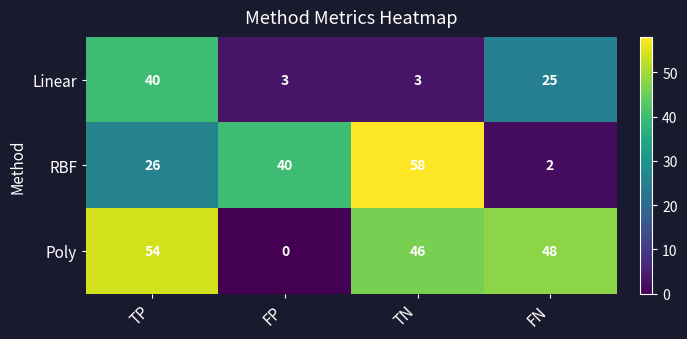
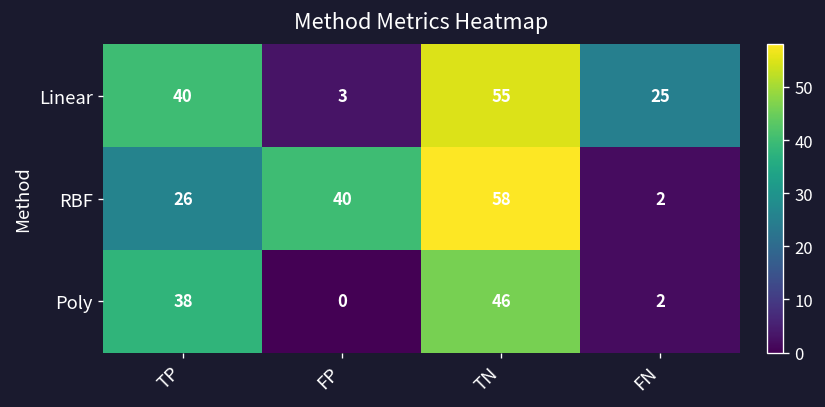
  {
    "Linear": {
      "TP": 40,
      "FP": 3,
-     "TN": 3,
+     "TN": 55,
      "FN": 25
    },
    "RBF": {
      "TP": 26,
      "FP": 40,
      "TN": 58,
      "FN": 2
    },
    "Poly": {
-     "TP": 54,
+     "TP": 38,
      "FP": 0,
      "TN": 46,
-     "FN": 48
+     "FN": 2
    }
  }
